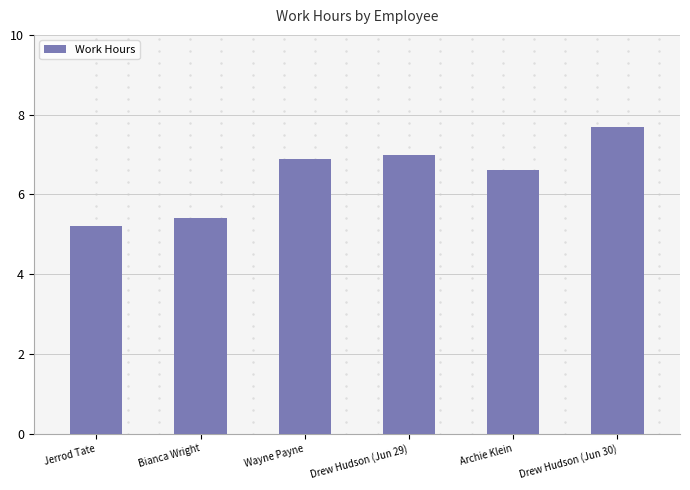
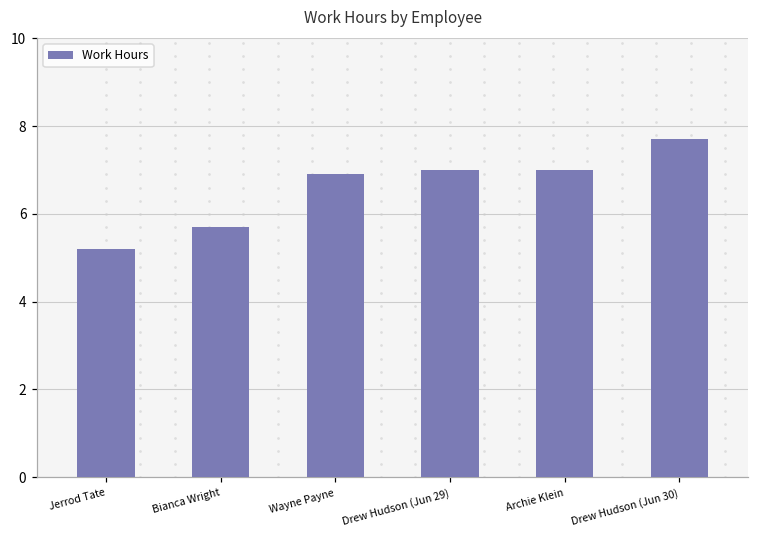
  {
    "Work Hours": {
      "Jerrod Tate": 5.2,
-     "Bianca Wright": 5.4,
+     "Bianca Wright": 5.7,
      "Wayne Payne": 6.9,
      "Drew Hudson (Jun 29)": 7.0,
-     "Archie Klein": 6.6,
+     "Archie Klein": 7.0,
      "Drew Hudson (Jun 30)": 7.7
    }
  }
